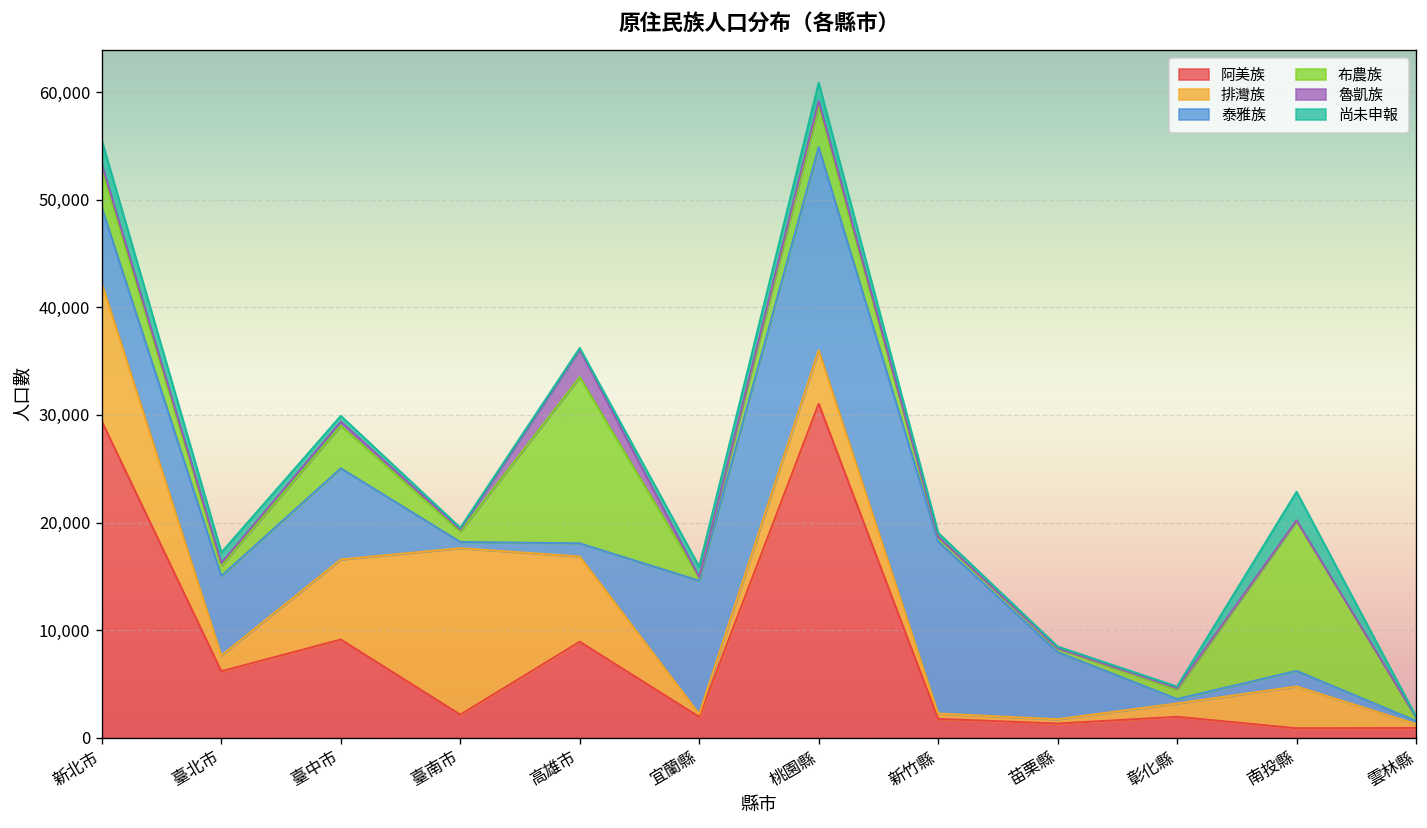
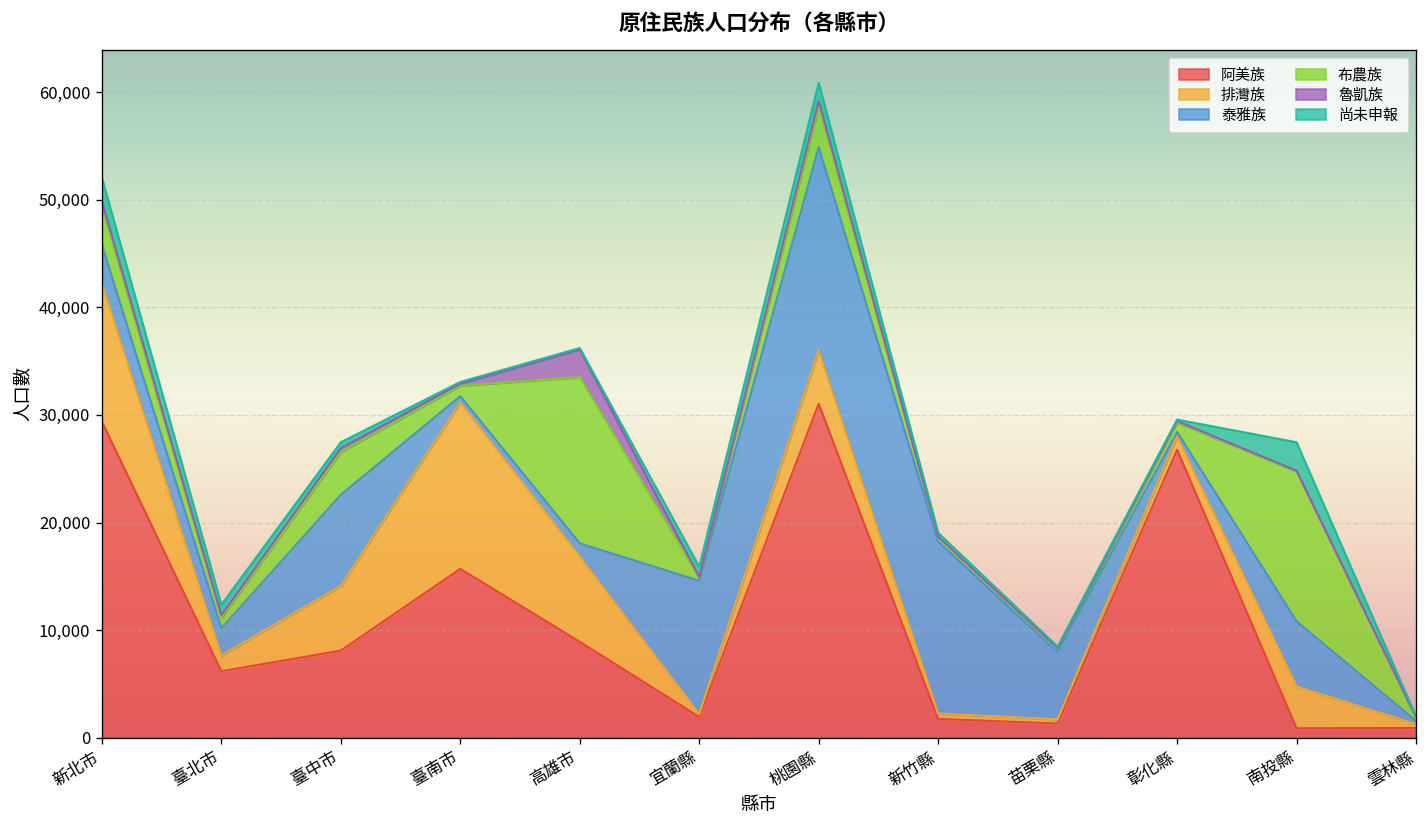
  {
    "阿美族": {
      "新北市": "29,000",
      "臺北市": "6,000",
-     "臺中市": "9,000",
-     "臺南市": "2,000",
+     "臺中市": "8,000",
+     "臺南市": "16,000",
      "高雄市": "9,000",
      "桃園縣": "31,000",
      "新竹縣": "2,000",
      "苗栗縣": "1,000",
-     "彰化縣": "2,000",
+     "彰化縣": "27,000",
      "南投縣": "1,000",
      "雲林縣": "1,000"
    },
    "排灣族": {
      "新北市": "13,000",
      "臺北市": "1,000",
-     "臺中市": "7,000",
+     "臺中市": "6,000",
      "臺南市": "15,000",
      "高雄市": "8,000",
      "桃園縣": "5,000",
      "新竹縣": "0",
      "苗栗縣": "0",
      "彰化縣": "1,000",
      "南投縣": "4,000",
      "雲林縣": "0"
    },
    "泰雅族": {
-     "新北市": "7,000",
-     "臺北市": "7,000",
+     "新北市": "4,000",
+     "臺北市": "3,000",
      "臺中市": "8,000",
      "臺南市": "1,000",
      "高雄市": "1,000",
      "桃園縣": "19,000",
      "新竹縣": "16,000",
      "苗栗縣": "6,000",
      "彰化縣": "0",
-     "南投縣": "1,000",
+     "南投縣": "6,000",
      "雲林縣": "0"
    },
    "布農族": {
      "新北市": "4,000",
      "臺中市": "4,000",
      "高雄市": "15,000",
      "桃園縣": "4,000"
    },
    "魯凱族": {
      "新北市": "0",
      "臺中市": "0",
      "桃園縣": "0"
    },
    "尚未申報": {
      "新北市": "2,000",
      "臺北市": "1,000",
      "臺中市": "1,000",
      "宜蘭縣": "1,000",
      "桃園縣": "2,000",
      "新竹縣": "0",
      "南投縣": "3,000"
    }
  }
